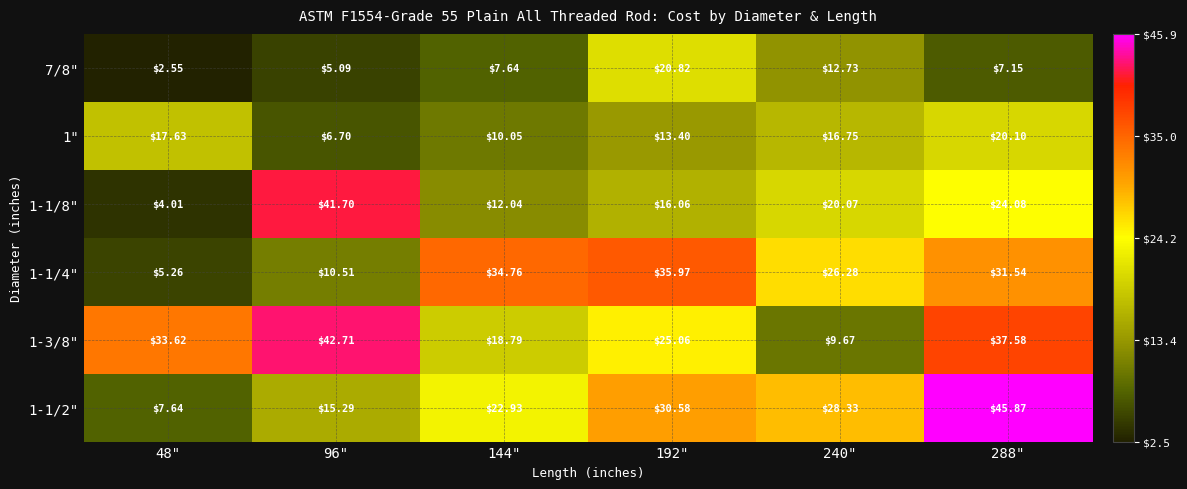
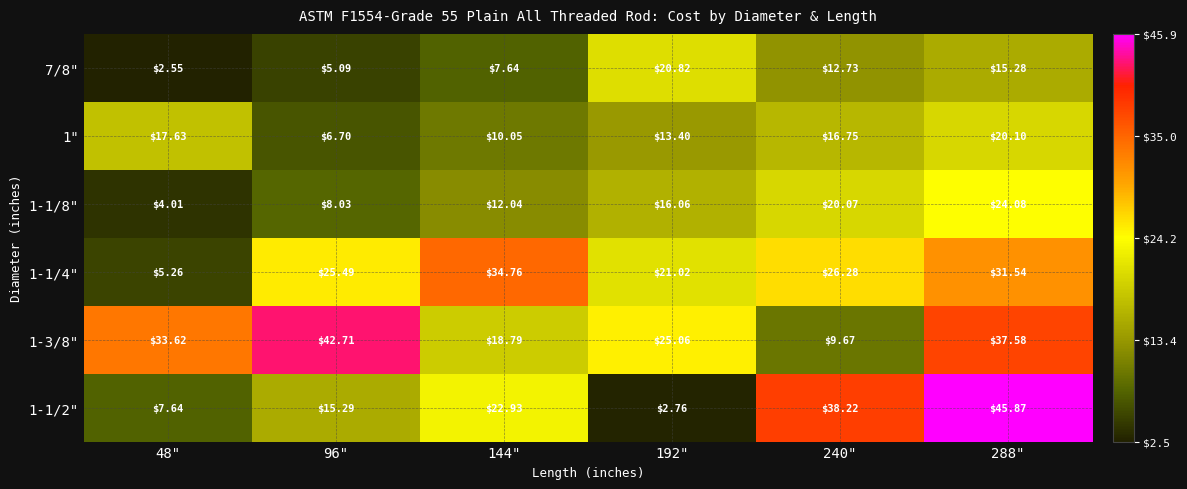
  {
    "7/8\"": {
      "48\"": "$2.55",
      "96\"": "$5.09",
      "144\"": "$7.64",
      "192\"": "$20.82",
      "240\"": "$12.73",
-     "288\"": "$7.15"
+     "288\"": "$15.28"
    },
    "1\"": {
      "48\"": "$17.63",
      "96\"": "$6.70",
      "144\"": "$10.05",
      "192\"": "$13.40",
      "240\"": "$16.75",
      "288\"": "$20.10"
    },
    "1-1/8\"": {
      "48\"": "$4.01",
-     "96\"": "$41.70",
+     "96\"": "$8.03",
      "144\"": "$12.04",
      "192\"": "$16.06",
      "240\"": "$20.07",
      "288\"": "$24.08"
    },
    "1-1/4\"": {
      "48\"": "$5.26",
-     "96\"": "$10.51",
+     "96\"": "$25.49",
      "144\"": "$34.76",
-     "192\"": "$35.97",
+     "192\"": "$21.02",
      "240\"": "$26.28",
      "288\"": "$31.54"
    },
    "1-3/8\"": {
      "48\"": "$33.62",
      "96\"": "$42.71",
      "144\"": "$18.79",
      "192\"": "$25.06",
      "240\"": "$9.67",
      "288\"": "$37.58"
    },
    "1-1/2\"": {
      "48\"": "$7.64",
      "96\"": "$15.29",
      "144\"": "$22.93",
-     "192\"": "$30.58",
-     "240\"": "$28.33",
+     "192\"": "$2.76",
+     "240\"": "$38.22",
      "288\"": "$45.87"
    }
  }
